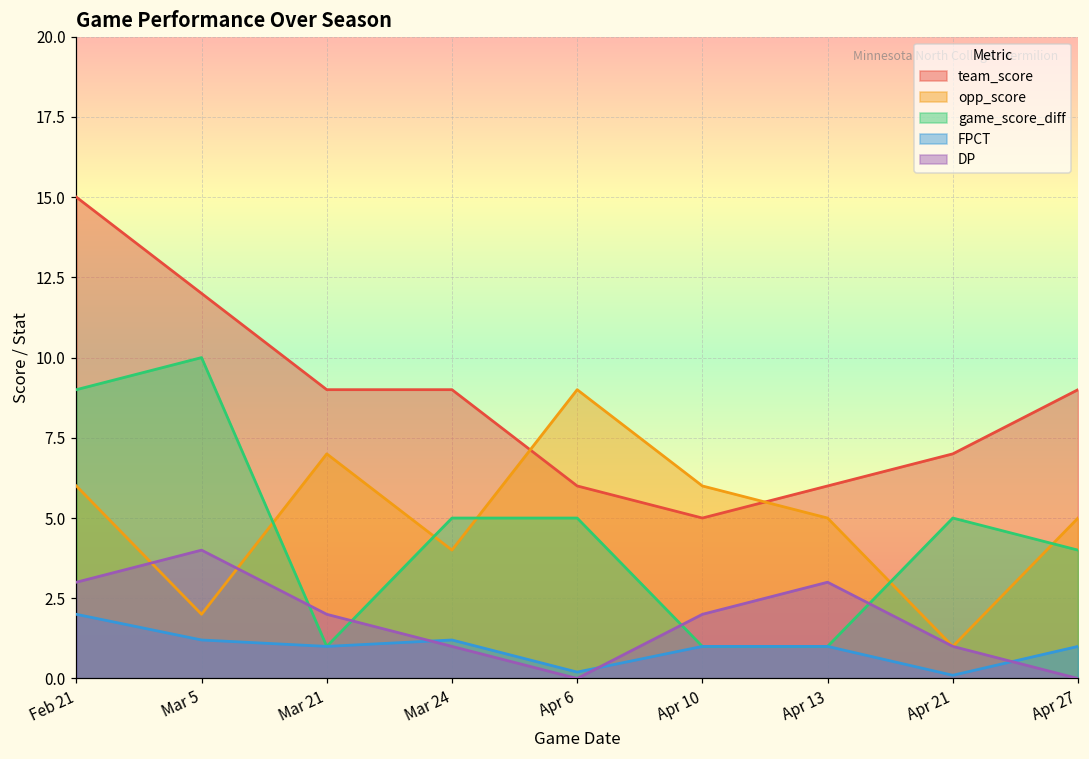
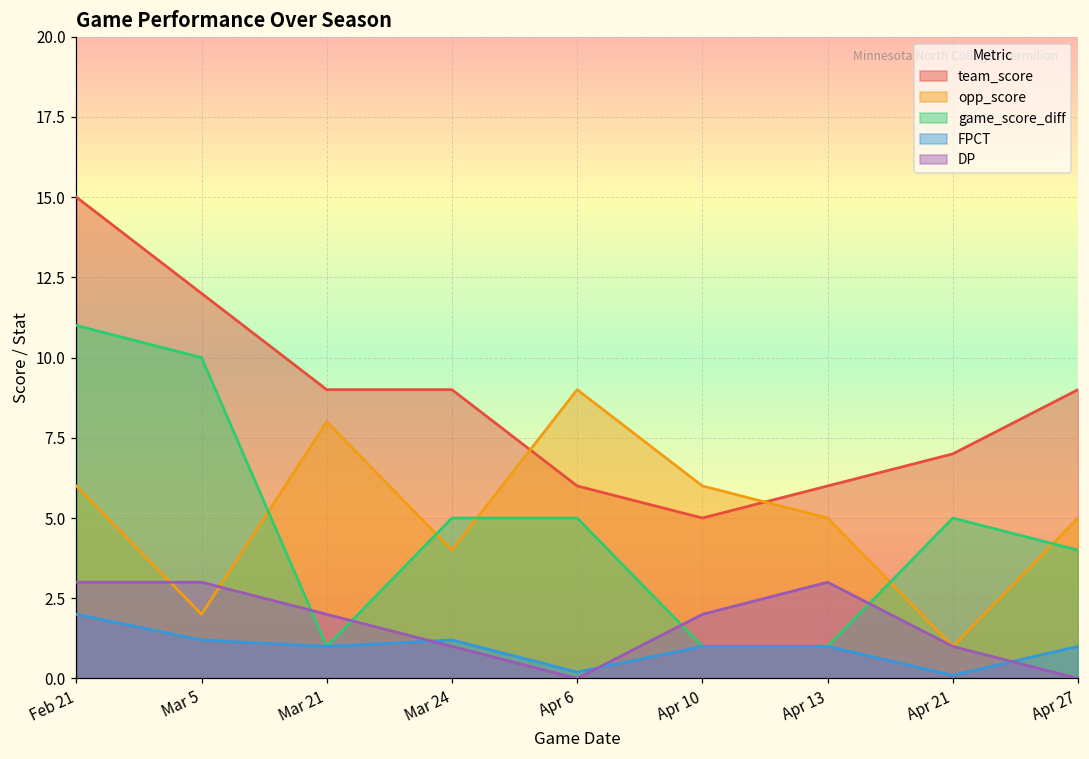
  {
    "team_score": {
      "Feb 21": 15,
      "Mar 5": 12,
      "Mar 21": 9,
      "Mar 24": 9,
      "Apr 6": 6,
      "Apr 10": 5,
      "Apr 13": 6,
      "Apr 21": 7,
      "Apr 27": 9
    },
    "opp_score": {
      "Feb 21": 6,
      "Mar 5": 2,
-     "Mar 21": 7,
+     "Mar 21": 8,
      "Mar 24": 4,
      "Apr 6": 9,
      "Apr 10": 6,
      "Apr 13": 5,
      "Apr 27": 5
    },
    "game_score_diff": {
-     "Feb 21": 9,
+     "Feb 21": 11,
      "Mar 5": 10,
      "Mar 24": 5,
      "Apr 6": 5,
      "Apr 21": 5,
      "Apr 27": 4
    },
    "FPCT": {
      "Feb 21": 2,
      "Mar 5": 1.2,
      "Mar 24": 1.2,
      "Apr 6": 0.2,
      "Apr 21": 0.1,
      "Apr 27": 1
    },
    "DP": {
      "Feb 21": 3,
-     "Mar 5": 4,
+     "Mar 5": 3,
      "Mar 21": 2,
      "Mar 24": 1,
      "Apr 6": 0,
      "Apr 10": 2,
      "Apr 13": 3,
      "Apr 27": 0
    }
  }
